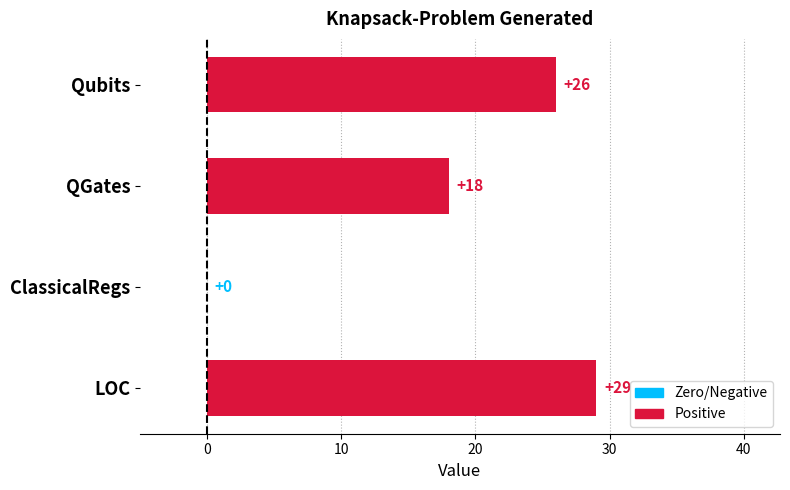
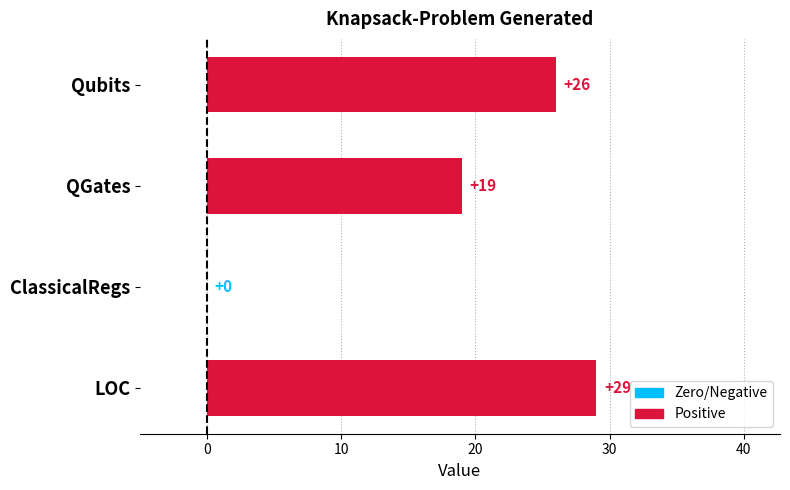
  {
    "Qubits": "+26",
-   "QGates": "+18",
+   "QGates": "+19",
    "ClassicalRegs": "+0"
  }
